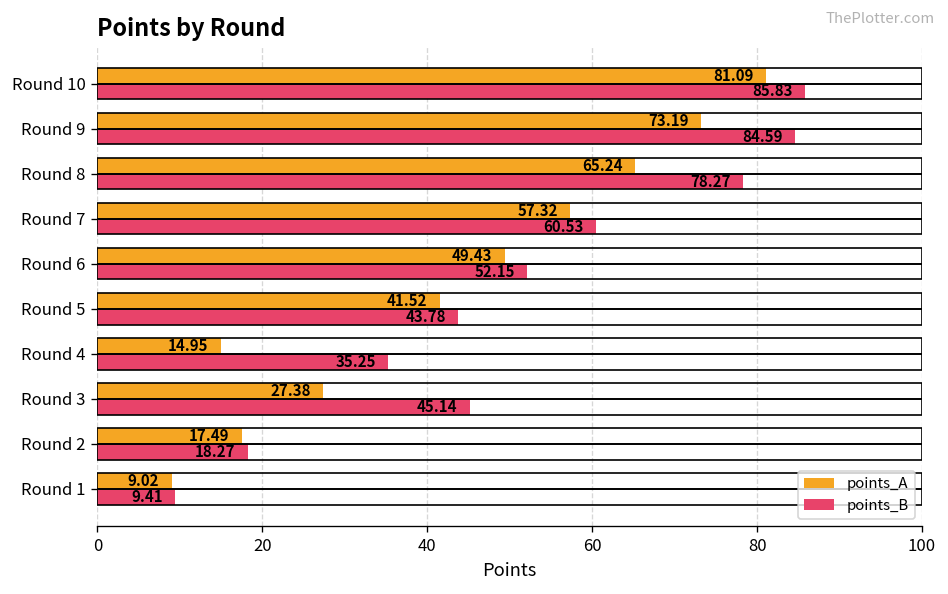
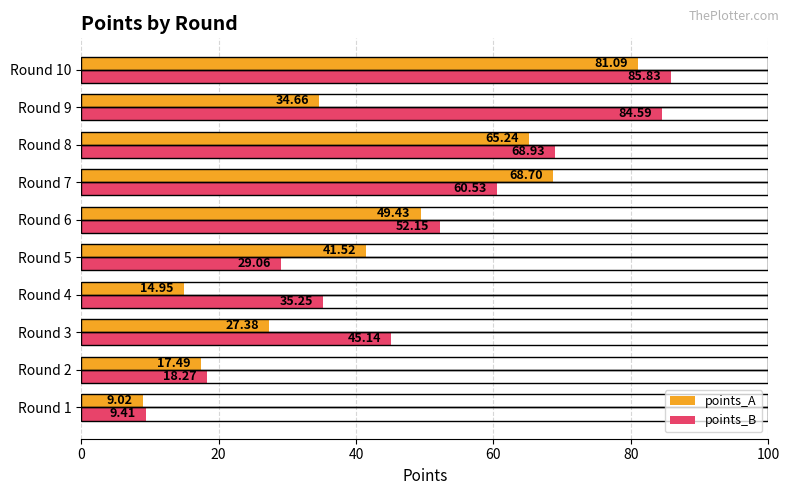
  {
    "points_A": {
      "Round 10": 81.09,
-     "Round 9": 73.19,
+     "Round 9": 34.66,
      "Round 8": 65.24,
-     "Round 7": 57.32,
+     "Round 7": 68.70,
      "Round 6": 49.43,
      "Round 5": 41.52,
      "Round 4": 14.95,
      "Round 3": 27.38,
      "Round 2": 17.49,
      "Round 1": 9.02
    },
    "points_B": {
      "Round 10": 85.83,
      "Round 9": 84.59,
-     "Round 8": 78.27,
+     "Round 8": 68.93,
      "Round 7": 60.53,
      "Round 6": 52.15,
-     "Round 5": 43.78,
+     "Round 5": 29.06,
      "Round 4": 35.25,
      "Round 3": 45.14,
      "Round 2": 18.27,
      "Round 1": 9.41
    }
  }
